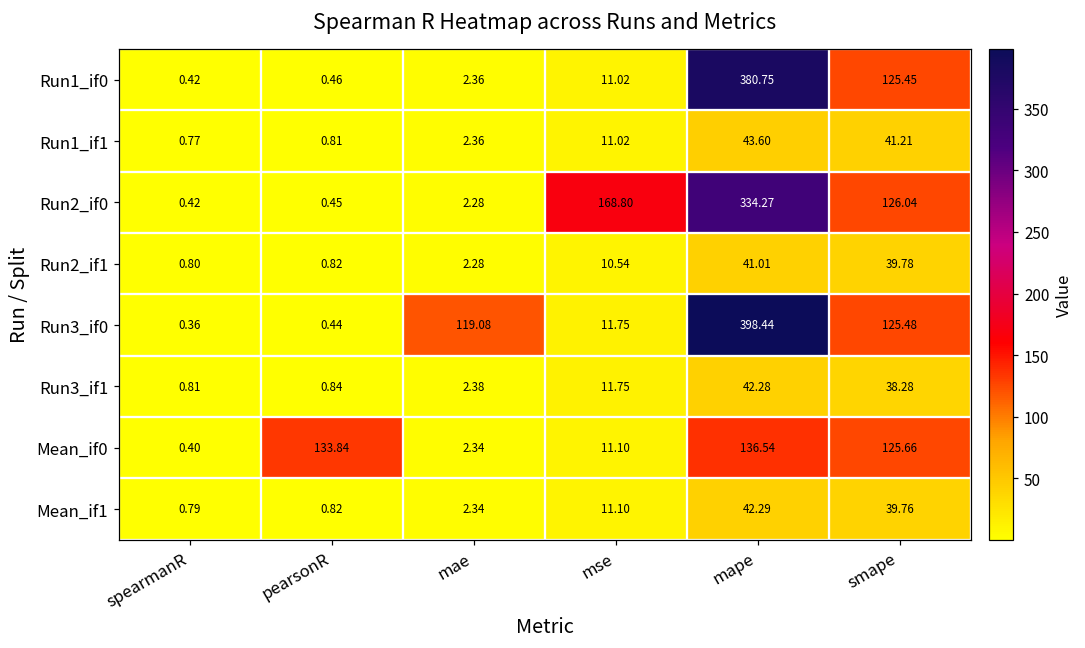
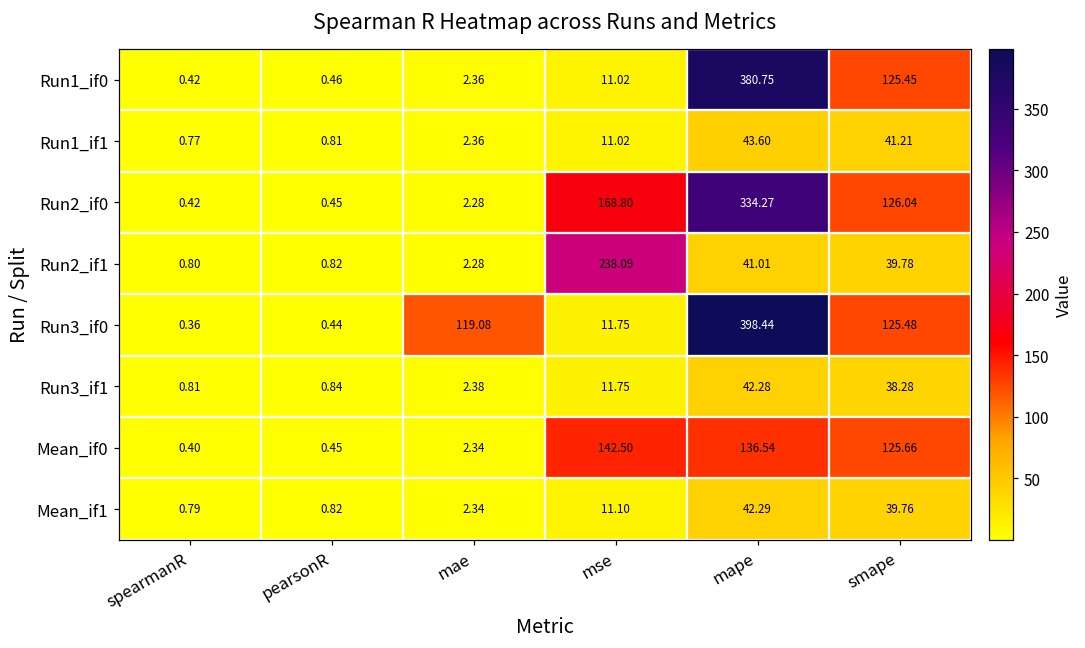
  {
    "Run1_if0": {
      "spearmanR": 0.42,
      "pearsonR": 0.46,
      "mae": 2.36,
      "mse": 11.02,
      "mape": 380.75,
      "smape": 125.45
    },
    "Run1_if1": {
      "spearmanR": 0.77,
      "pearsonR": 0.81,
      "mae": 2.36,
      "mse": 11.02,
      "mape": 43.60,
      "smape": 41.21
    },
    "Run2_if0": {
      "spearmanR": 0.42,
      "pearsonR": 0.45,
      "mae": 2.28,
      "mse": 168.80,
      "mape": 334.27,
      "smape": 126.04
    },
    "Run2_if1": {
      "spearmanR": 0.80,
      "pearsonR": 0.82,
      "mae": 2.28,
-     "mse": 10.54,
+     "mse": 238.09,
      "mape": 41.01,
      "smape": 39.78
    },
    "Run3_if0": {
      "spearmanR": 0.36,
      "pearsonR": 0.44,
      "mae": 119.08,
      "mse": 11.75,
      "mape": 398.44,
      "smape": 125.48
    },
    "Run3_if1": {
      "spearmanR": 0.81,
      "pearsonR": 0.84,
      "mae": 2.38,
      "mse": 11.75,
      "mape": 42.28,
      "smape": 38.28
    },
    "Mean_if0": {
      "spearmanR": 0.40,
-     "pearsonR": 133.84,
+     "pearsonR": 0.45,
      "mae": 2.34,
-     "mse": 11.10,
+     "mse": 142.50,
      "mape": 136.54,
      "smape": 125.66
    },
    "Mean_if1": {
      "spearmanR": 0.79,
      "pearsonR": 0.82,
      "mae": 2.34,
      "mse": 11.10,
      "mape": 42.29,
      "smape": 39.76
    }
  }
